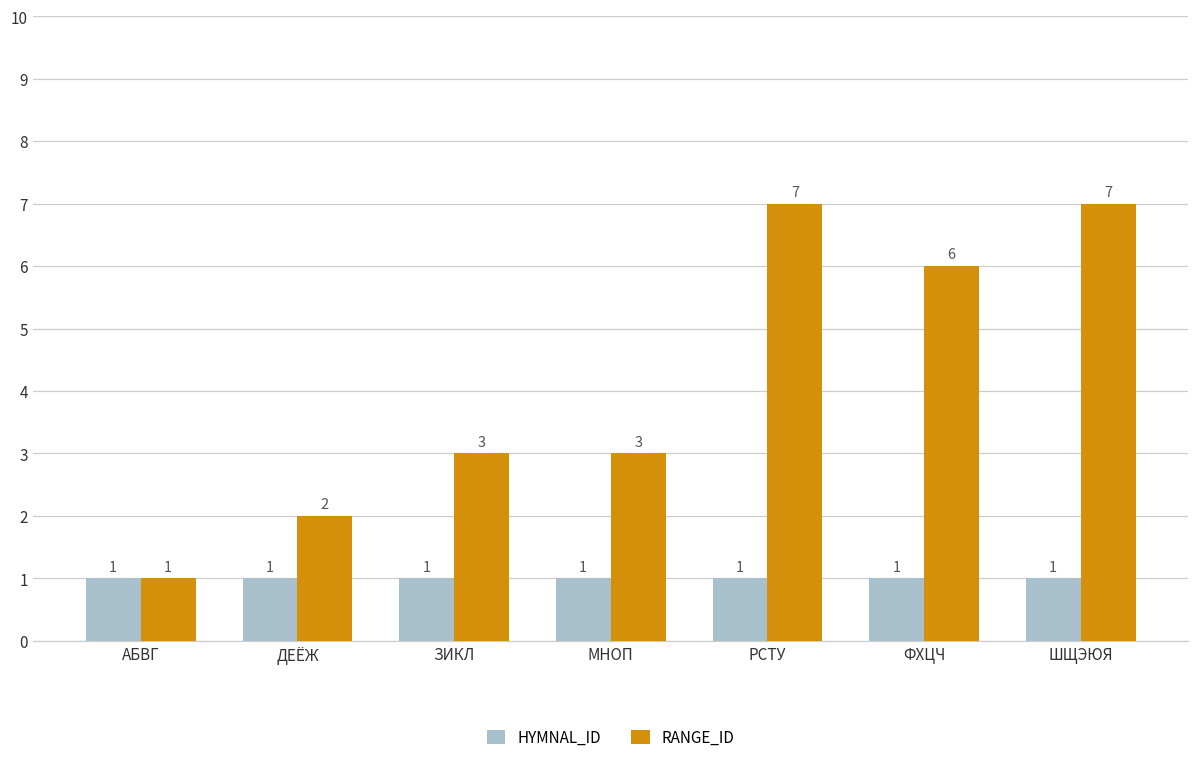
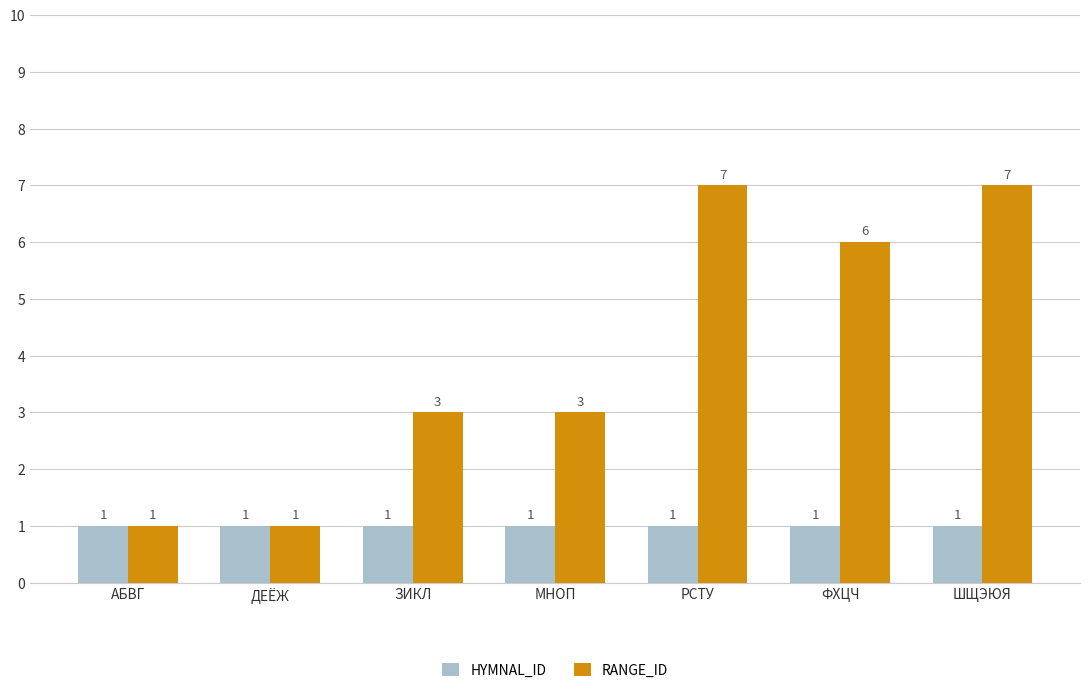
  {
    "HYMNAL_ID": {
      "АБВГ": 1,
      "ДЕЁЖ": 1,
      "ЗИКЛ": 1,
      "МНОП": 1,
      "РСТУ": 1,
      "ФХЦЧ": 1,
      "ШЩЭЮЯ": 1
    },
    "RANGE_ID": {
      "АБВГ": 1,
-     "ДЕЁЖ": 2,
+     "ДЕЁЖ": 1,
      "ЗИКЛ": 3,
      "МНОП": 3,
      "РСТУ": 7,
      "ФХЦЧ": 6,
      "ШЩЭЮЯ": 7
    }
  }
